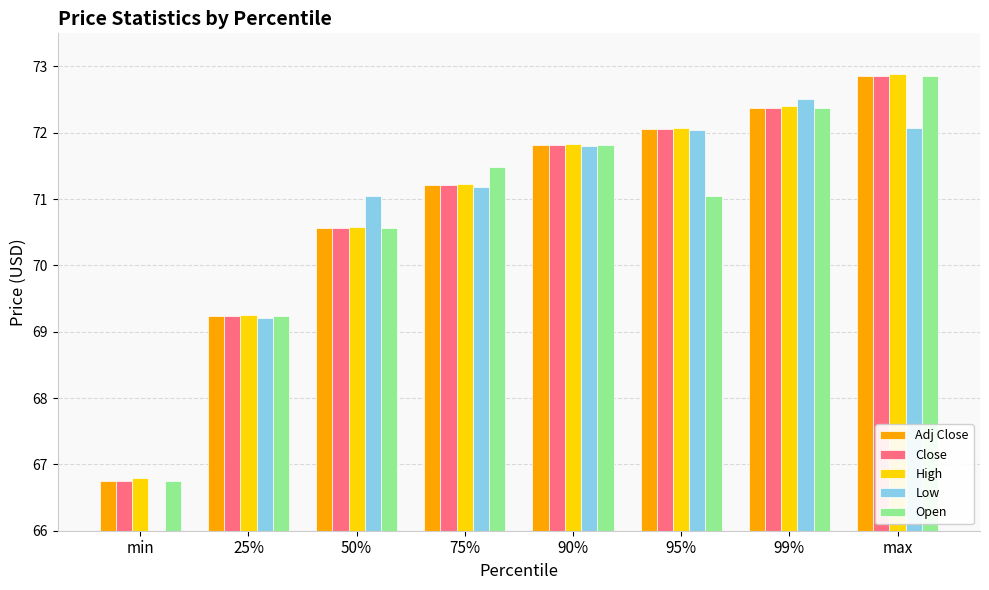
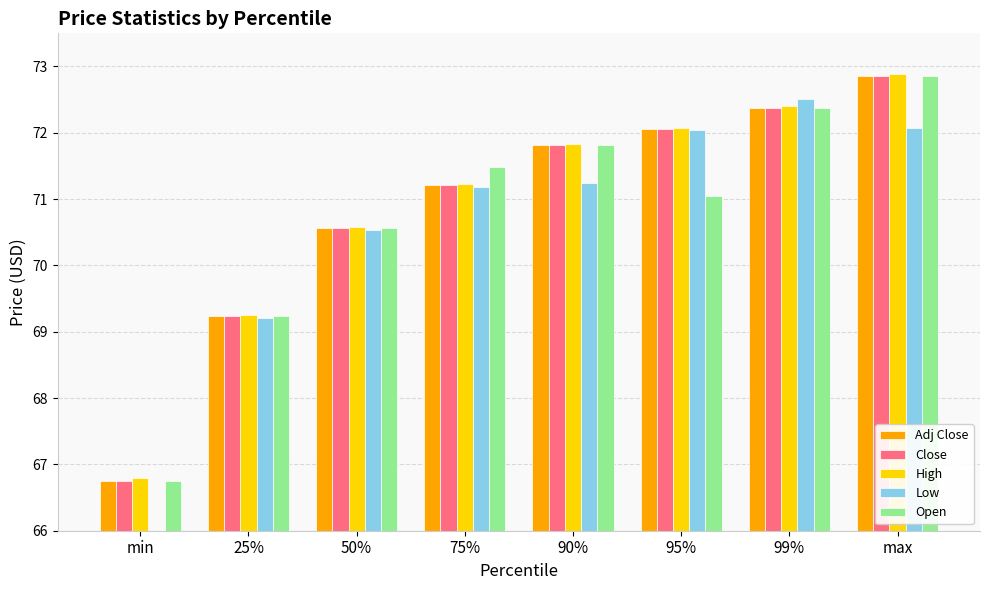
  {
    "Close": {
      "min": 66.8,
      "25%": 69.2,
      "50%": 70.6,
      "75%": 71.2,
      "90%": 71.8,
      "95%": 72.1,
      "99%": 72.4,
      "max": 72.8
    },
    "Low": {
      "25%": 69.2,
-     "50%": 71.0,
+     "50%": 70.5,
      "75%": 71.2,
-     "90%": 71.8,
+     "90%": 71.2,
      "95%": 72.0,
      "99%": 72.5,
      "max": 72.1
    },
    "Open": {
      "min": 66.8,
      "25%": 69.2,
      "50%": 70.6,
      "75%": 71.5,
      "90%": 71.8,
      "95%": 71.0,
      "99%": 72.4,
      "max": 72.9
    }
  }
